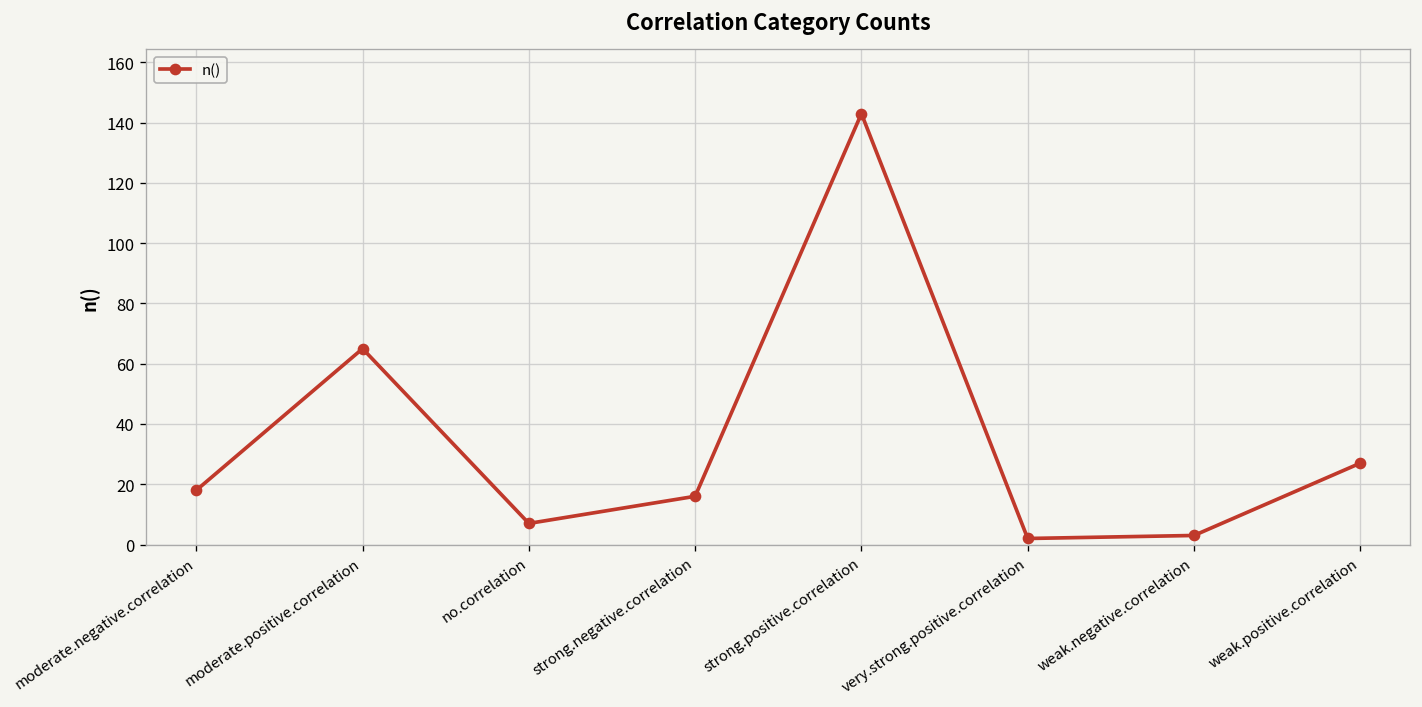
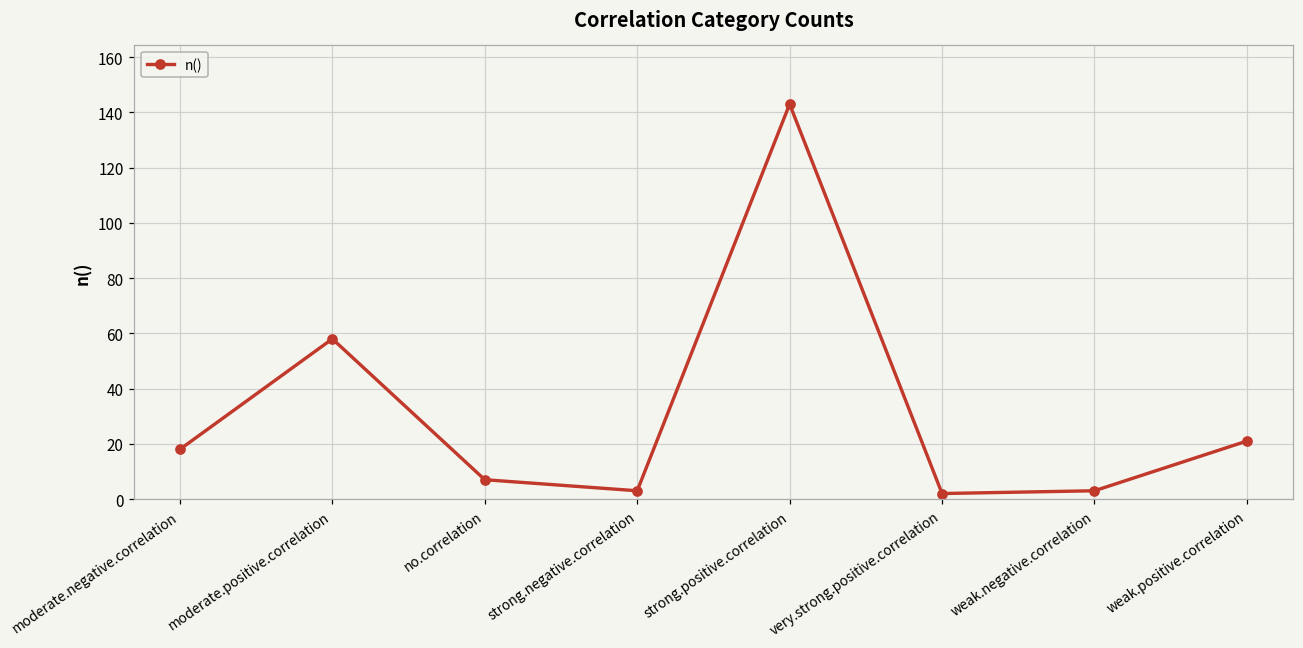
  {
    "moderate.negative.correlation": 18,
-   "moderate.positive.correlation": 65,
+   "moderate.positive.correlation": 58,
    "no.correlation": 7,
-   "strong.negative.correlation": 16,
+   "strong.negative.correlation": 3,
    "strong.positive.correlation": 143,
    "very.strong.positive.correlation": 2,
    "weak.negative.correlation": 3,
-   "weak.positive.correlation": 27
+   "weak.positive.correlation": 21
  }
